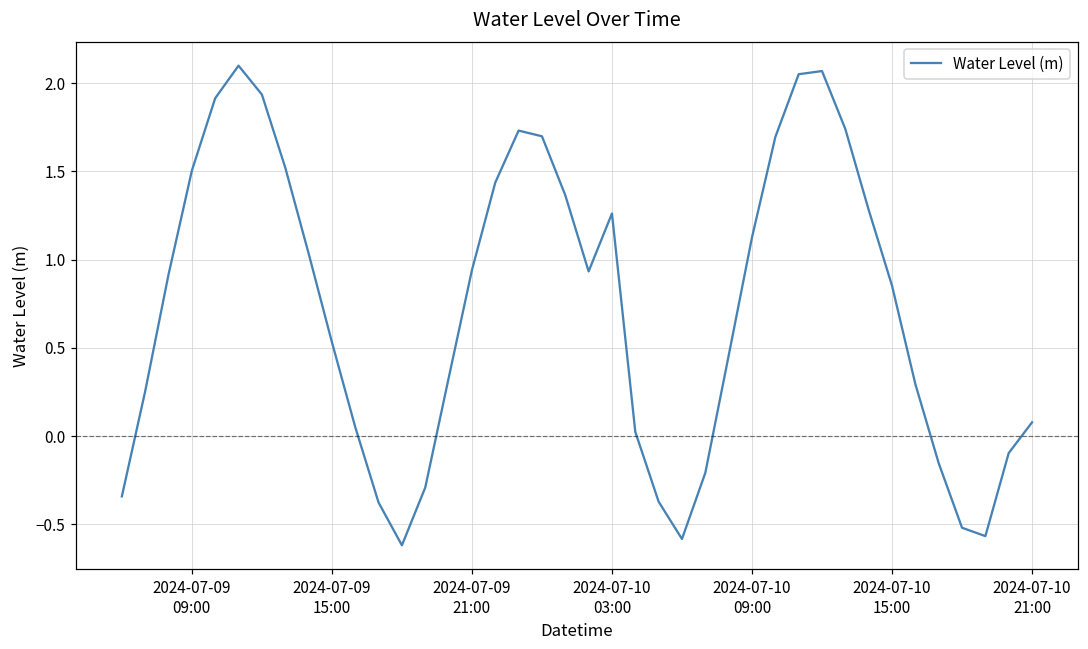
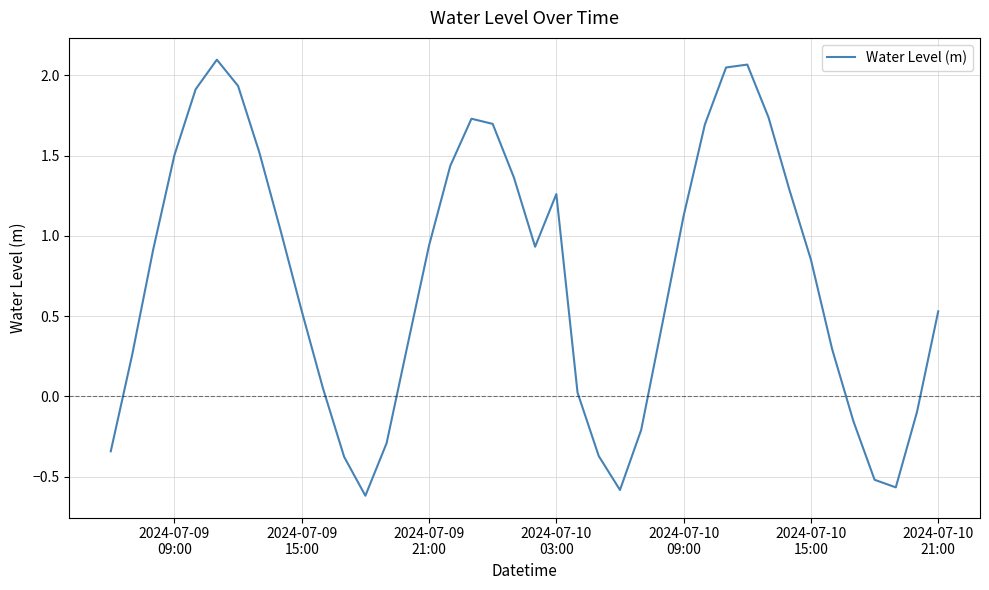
  {
    "2024-07-09 09:00": 1.50,
    "2024-07-09 15:00": 0.53,
    "2024-07-09 21:00": 0.94,
    "2024-07-10 03:00": 1.26,
    "2024-07-10 09:00": 1.13,
    "2024-07-10 15:00": 0.85,
-   "2024-07-10 21:00": 0.08
+   "2024-07-10 21:00": 0.53
  }
